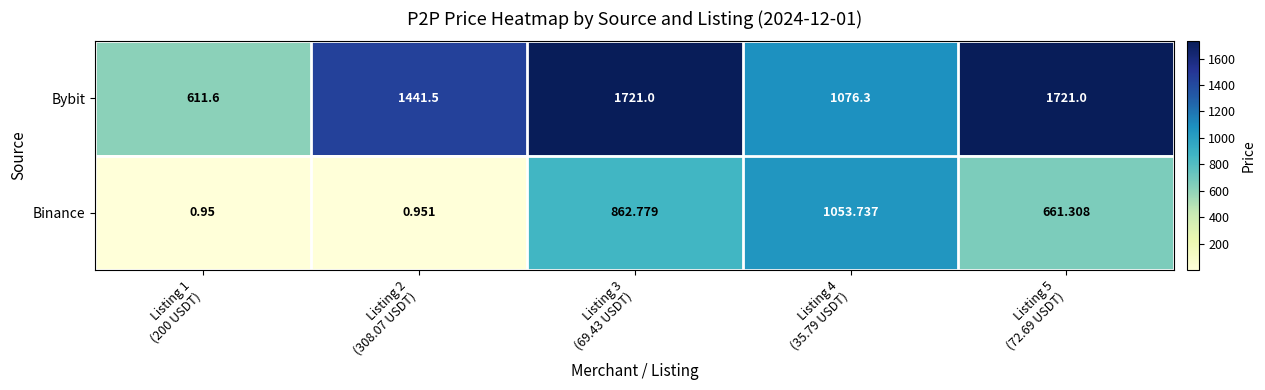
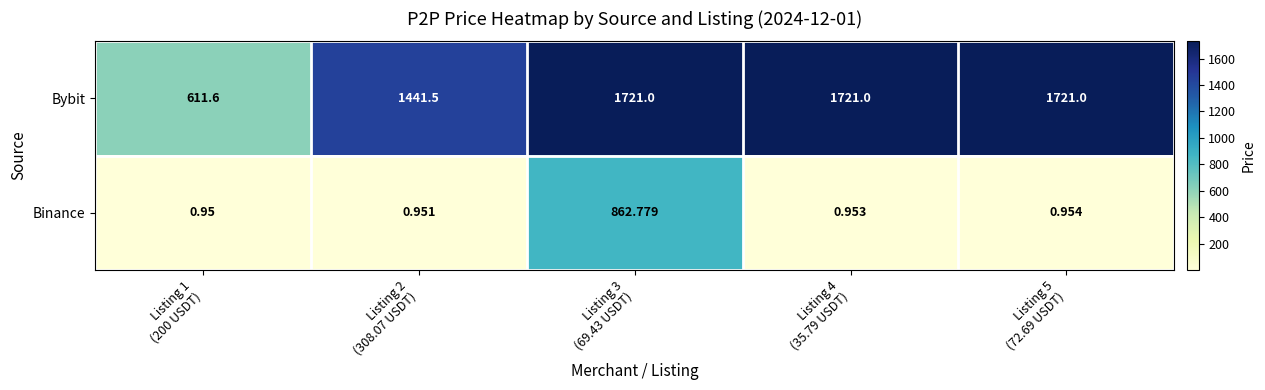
  {
    "Bybit": {
      "Listing 1 (200 USDT)": 611.6,
      "Listing 2 (308.07 USDT)": 1441.5,
      "Listing 3 (69.43 USDT)": 1721.0,
-     "Listing 4 (35.79 USDT)": 1076.3,
+     "Listing 4 (35.79 USDT)": 1721.0,
      "Listing 5 (72.69 USDT)": 1721.0
    },
    "Binance": {
      "Listing 1 (200 USDT)": 0.95,
      "Listing 2 (308.07 USDT)": 0.951,
      "Listing 3 (69.43 USDT)": 862.779,
-     "Listing 4 (35.79 USDT)": 1053.737,
-     "Listing 5 (72.69 USDT)": 661.308
+     "Listing 4 (35.79 USDT)": 0.953,
+     "Listing 5 (72.69 USDT)": 0.954
    }
  }
